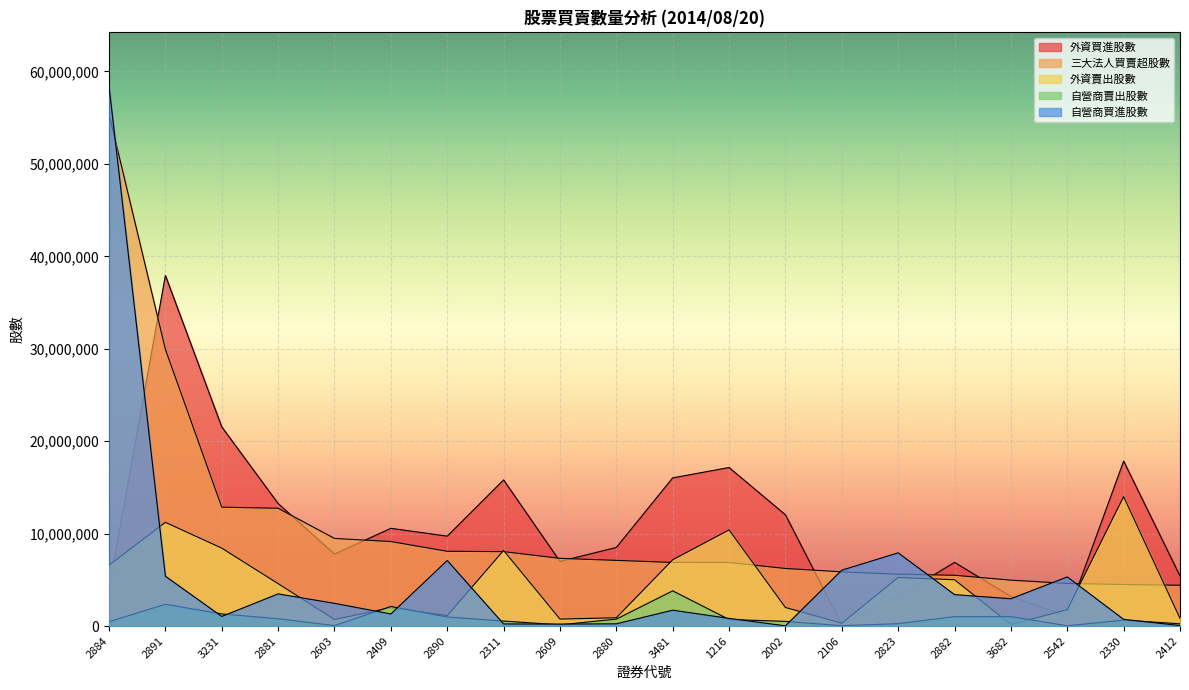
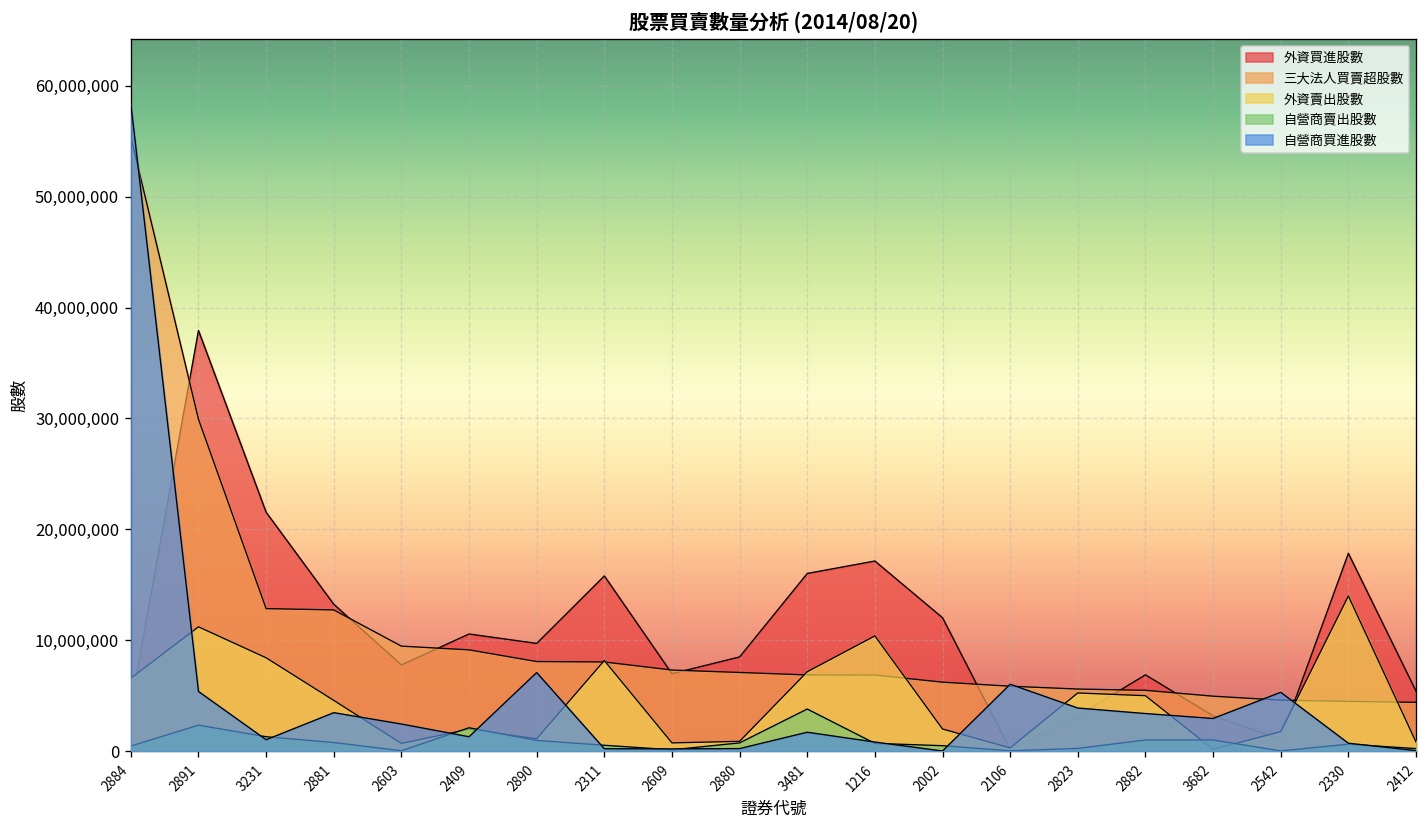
  {
    "外資買進股數": {
      "2884": "4,000,000",
      "2891": "38,000,000",
      "3231": "22,000,000",
      "2881": "13,000,000",
      "2603": "8,000,000",
      "2409": "11,000,000",
      "2890": "10,000,000",
      "2311": "16,000,000",
      "2609": "7,000,000",
      "2880": "9,000,000",
      "3481": "16,000,000",
      "1216": "17,000,000",
      "2002": "12,000,000",
      "2823": "3,000,000",
      "2882": "7,000,000",
      "2542": "1,000,000",
      "2330": "18,000,000",
      "2412": "5,000,000"
    },
    "自營商賣出股數": {
      "2884": "0",
      "2891": "2,000,000",
      "3231": "1,000,000",
      "2881": "1,000,000",
      "2603": "0",
      "2311": "1,000,000",
      "3481": "4,000,000",
      "2002": "1,000,000",
      "2823": "0",
      "2882": "1,000,000",
      "3682": "1,000,000",
      "2542": "0"
    },
    "自營商買進股數": {
      "2884": "58,000,000",
      "2891": "5,000,000",
      "3231": "1,000,000",
      "2881": "3,000,000",
      "2603": "2,000,000",
      "2409": "1,000,000",
      "2890": "7,000,000",
      "2311": "0",
      "2880": "0",
      "3481": "2,000,000",
      "2002": "0",
-     "2823": "8,000,000",
+     "2823": "4,000,000",
      "2882": "3,000,000",
      "2542": "5,000,000"
    }
  }
